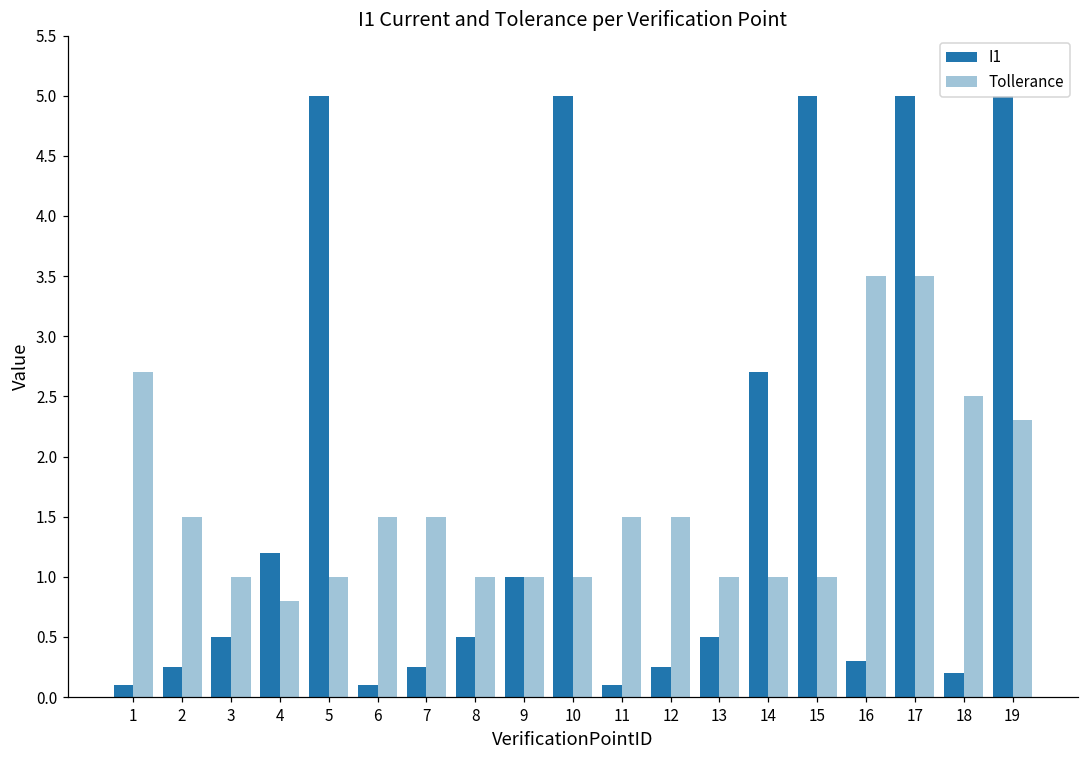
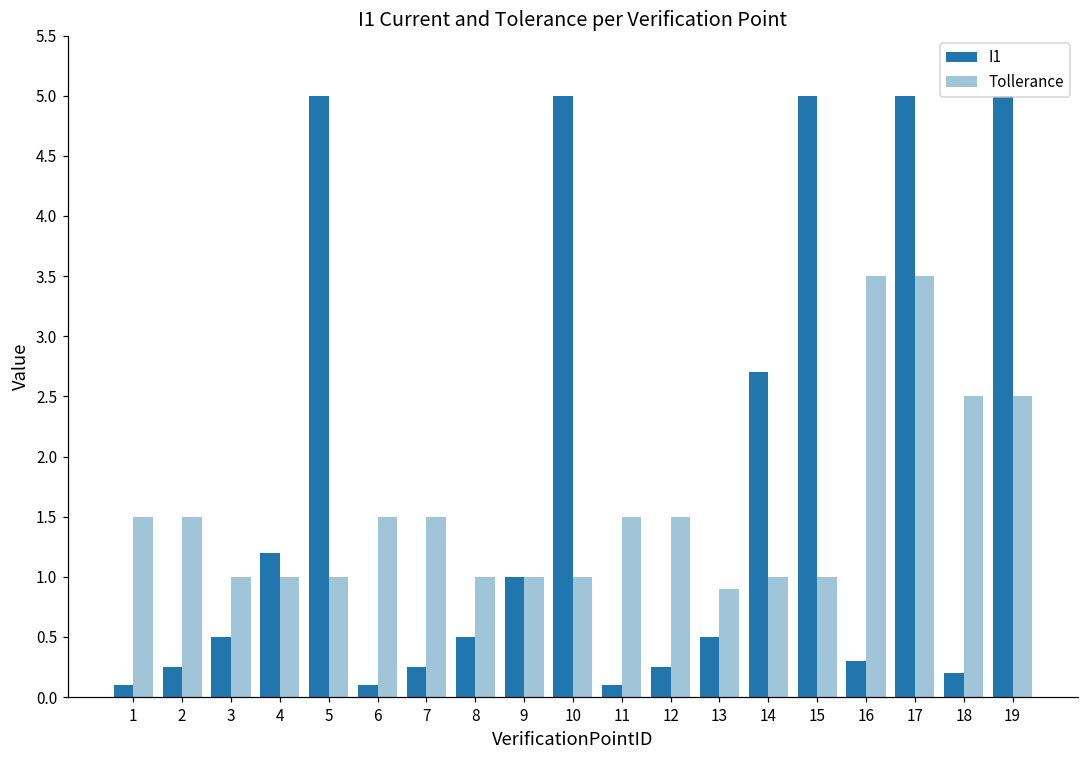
  {
    "I1": {
      "1": 0.1,
      "2": 0.25,
      "3": 0.5,
      "4": 1.2,
      "5": 5.0,
      "6": 0.1,
      "7": 0.25,
      "8": 0.5,
      "9": 1.0,
      "10": 5.0,
      "11": 0.1,
      "12": 0.25,
      "13": 0.5,
      "14": 2.7,
      "15": 5.0,
      "16": 0.3,
      "17": 5.0,
      "18": 0.2,
      "19": 5.0
    },
    "Tollerance": {
-     "1": 2.7,
+     "1": 1.5,
      "2": 1.5,
      "3": 1.0,
-     "4": 0.8,
+     "4": 1.0,
      "5": 1.0,
      "6": 1.5,
      "7": 1.5,
      "8": 1.0,
      "9": 1.0,
      "10": 1.0,
      "11": 1.5,
      "12": 1.5,
-     "13": 1.0,
+     "13": 0.9,
      "14": 1.0,
      "15": 1.0,
      "16": 3.5,
      "17": 3.5,
      "18": 2.5,
-     "19": 2.3
+     "19": 2.5
    }
  }
